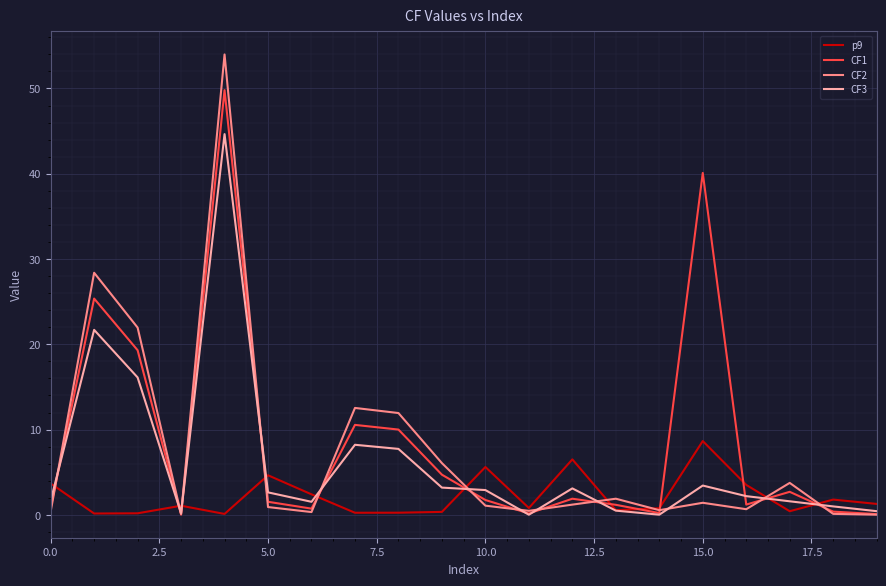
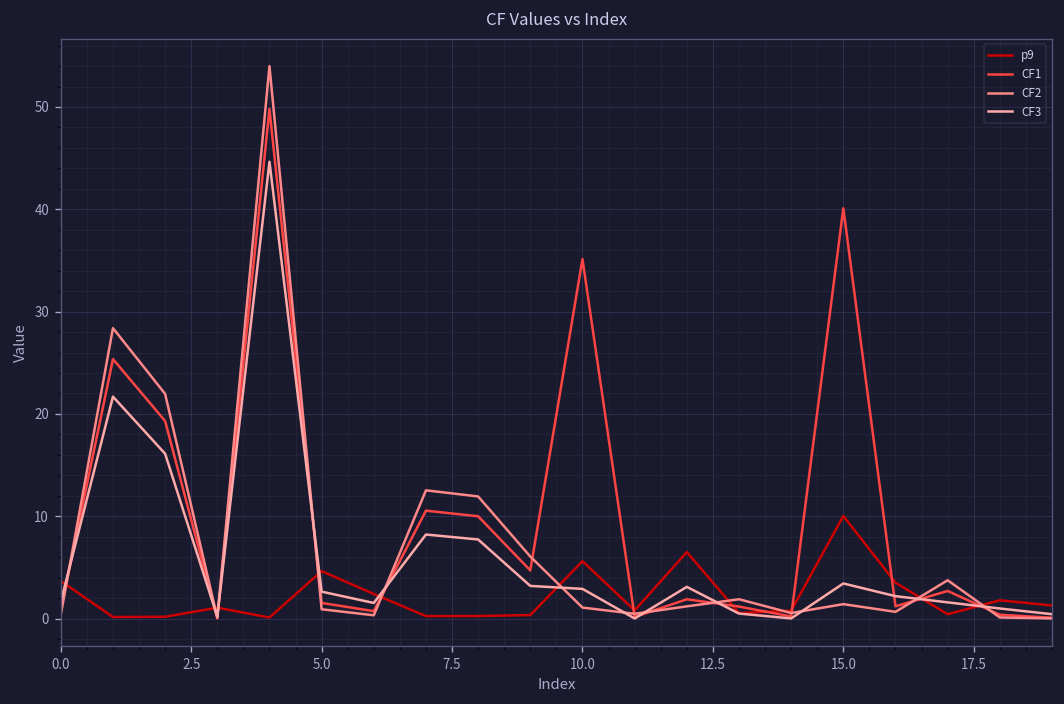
  {
    "p9": {
      "0.0": 4,
      "5.0": 5,
      "10.0": 6,
-     "15.0": 9
+     "15.0": 10
    },
    "CF1": {
      "0.0": 1,
      "5.0": 2,
-     "10.0": 2,
+     "10.0": 35,
      "15.0": 40
    }
  }
